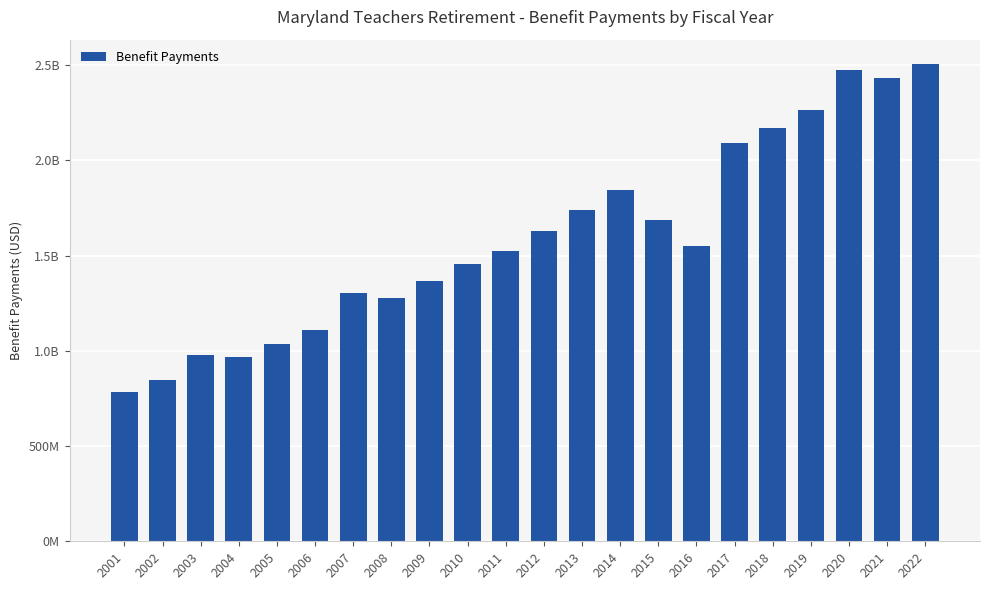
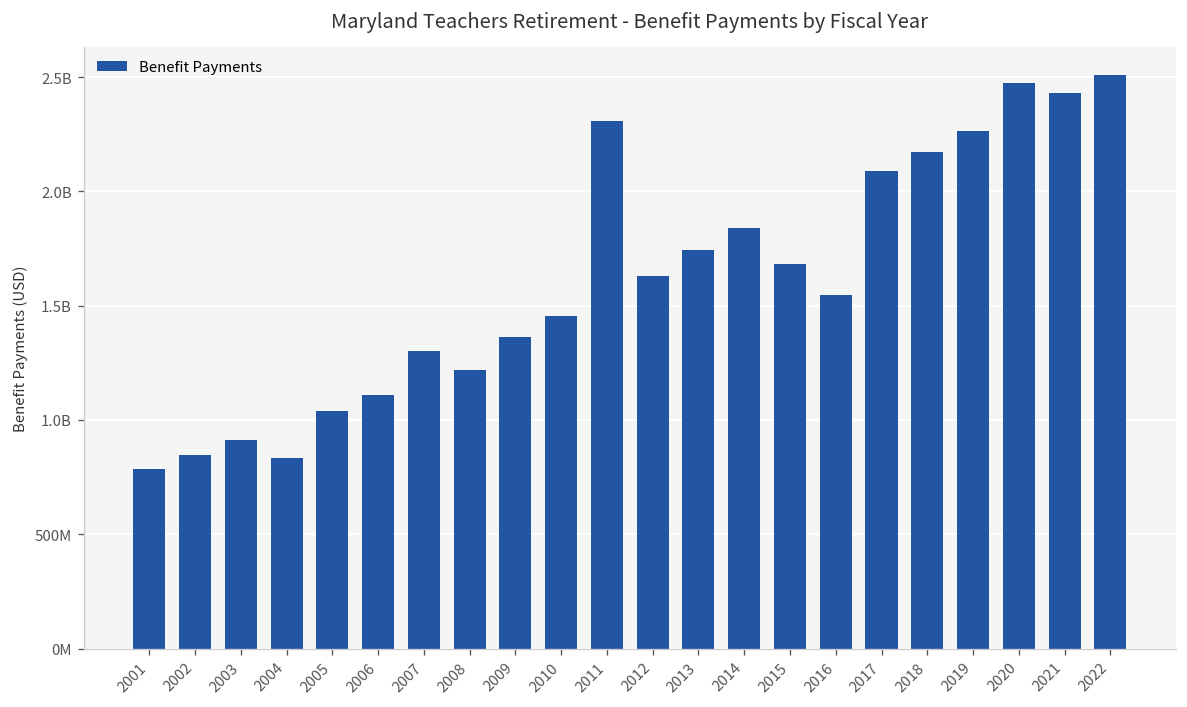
  {
    "2001": 780000000,
    "2002": 850000000,
-   "2003": 980000000,
-   "2004": 970000000,
+   "2003": 910000000,
+   "2004": 830000000,
    "2005": 1040000000,
    "2006": 1110000000,
    "2007": 1300000000,
-   "2008": 1280000000,
+   "2008": 1220000000,
    "2009": 1360000000,
    "2010": 1460000000,
-   "2011": 1530000000,
+   "2011": 2310000000,
    "2012": 1630000000,
    "2013": 1740000000,
    "2014": 1840000000,
    "2015": 1680000000,
    "2016": 1550000000,
    "2017": 2090000000,
    "2018": 2170000000,
    "2019": 2270000000,
    "2020": 2480000000,
    "2021": 2430000000,
    "2022": 2510000000
  }
